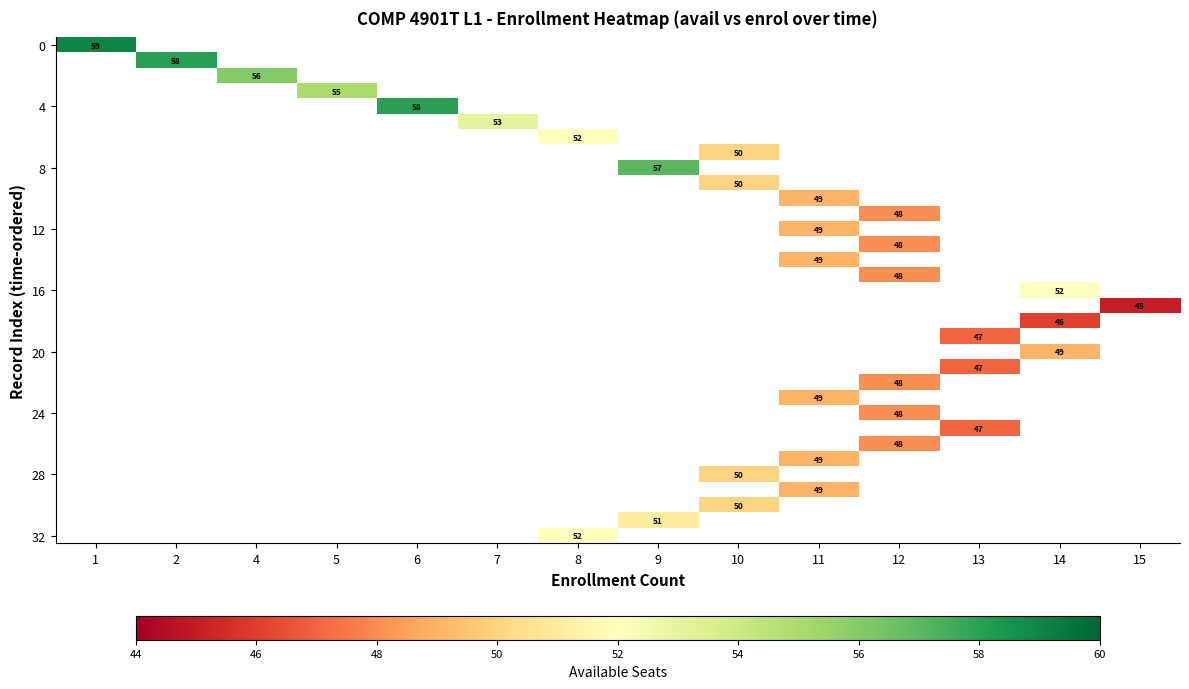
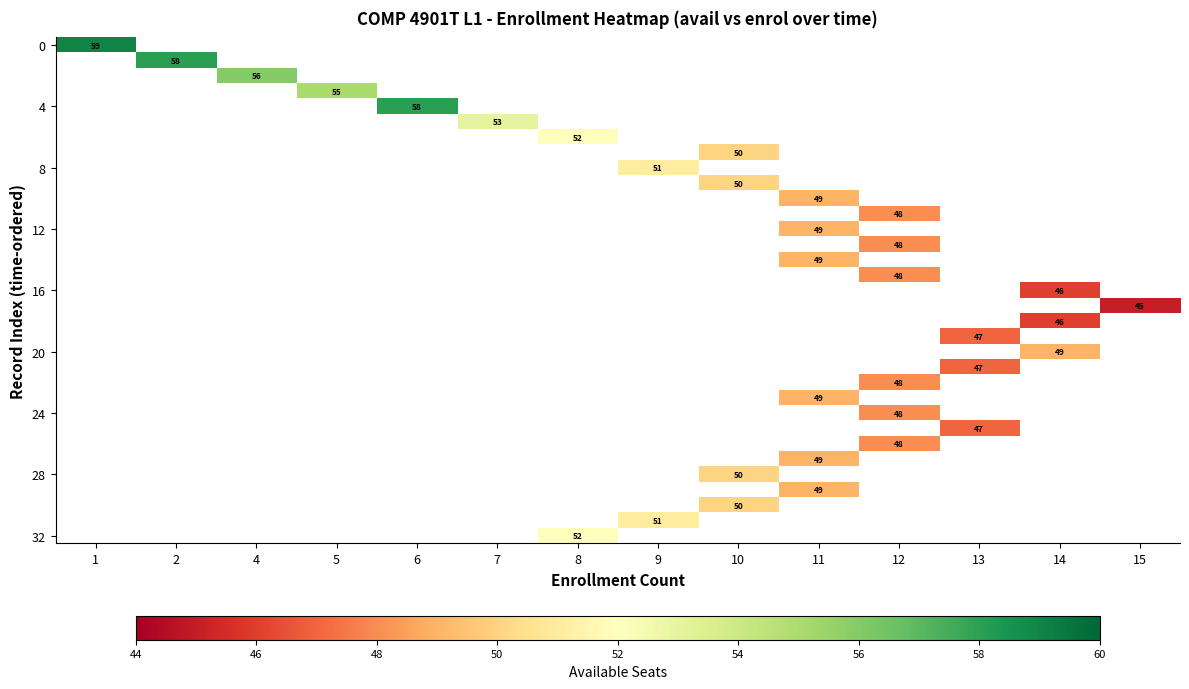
  {
    "0": {
      "1": 59
    },
    "4": {
      "6": 58
    },
    "8": {
-     "9": 57
+     "9": 51
    },
    "12": {
      "11": 49
    },
    "16": {
-     "14": 52
+     "14": 46
    },
    "20": {
      "14": 49
    },
    "24": {
      "12": 48
    },
    "28": {
      "10": 50
    },
    "32": {
      "8": 52
    }
  }
